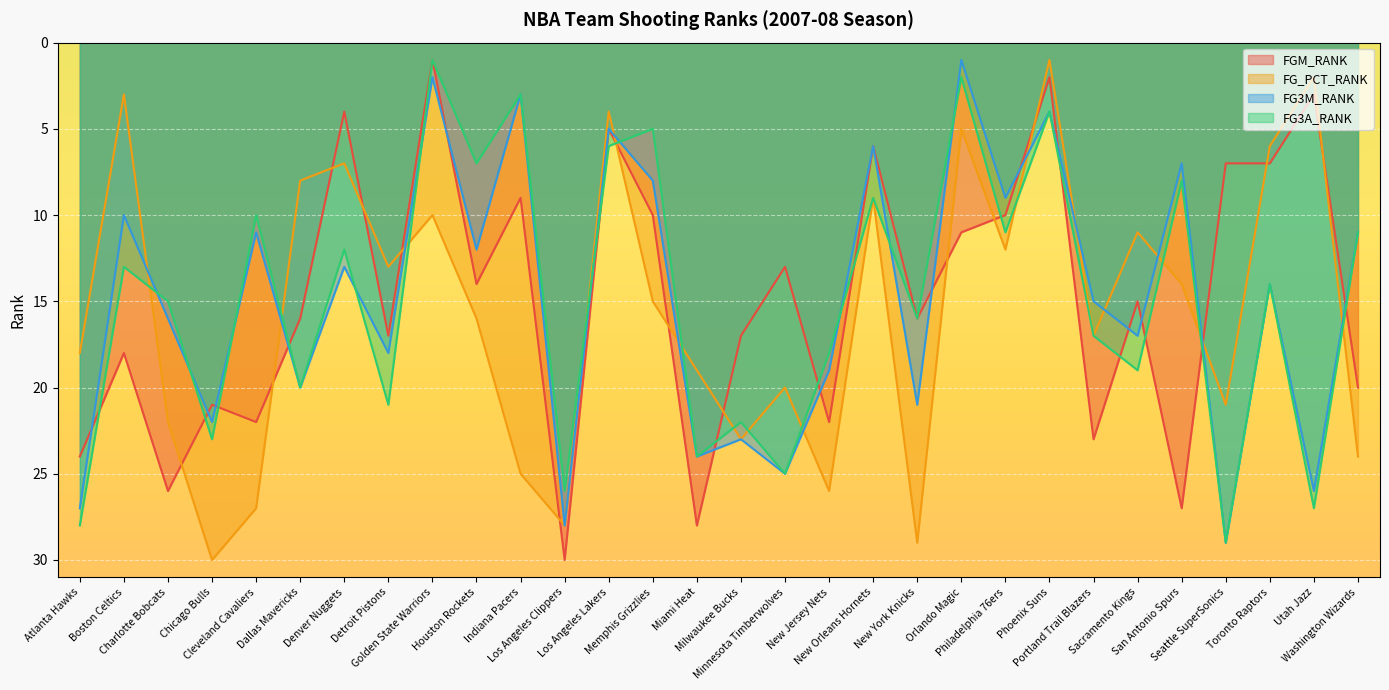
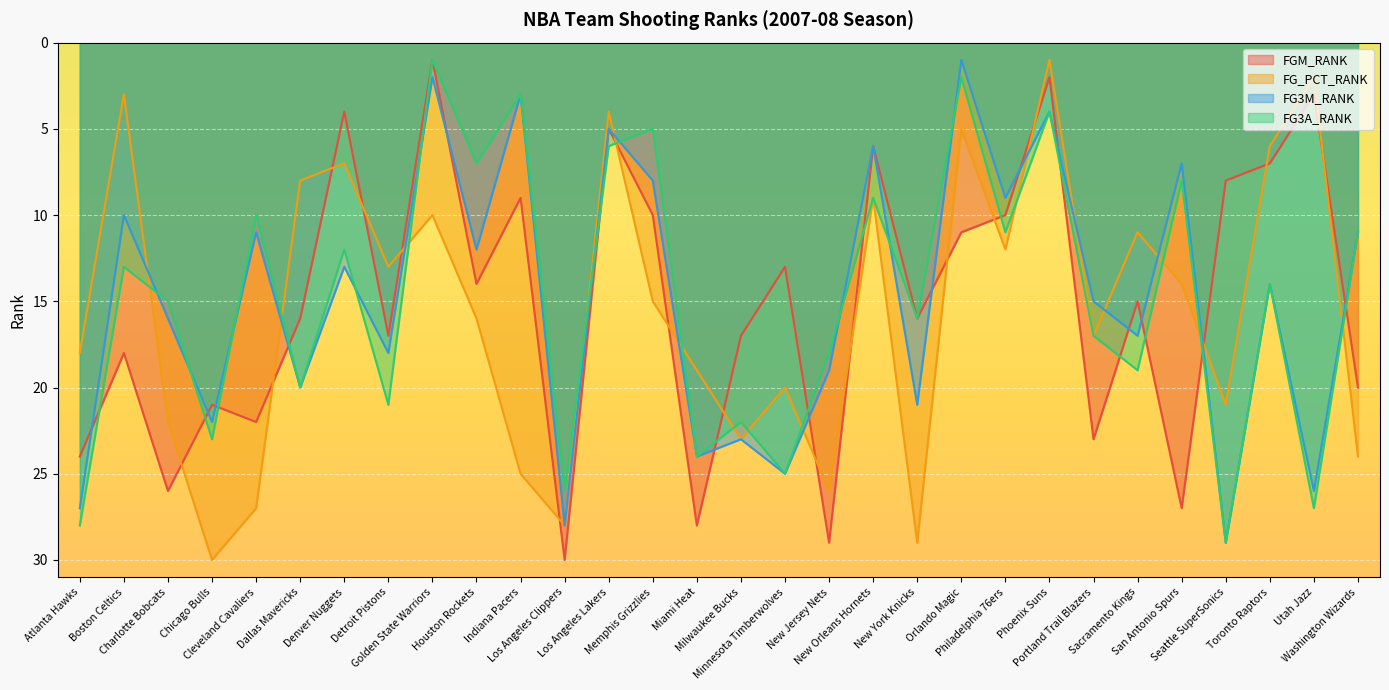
  {
    "FGM_RANK": {
      "Atlanta Hawks": 24,
      "Boston Celtics": 18,
      "Charlotte Bobcats": 26,
      "Chicago Bulls": 21,
      "Cleveland Cavaliers": 22,
      "Dallas Mavericks": 16,
      "Denver Nuggets": 4,
      "Detroit Pistons": 17,
      "Houston Rockets": 14,
      "Indiana Pacers": 9,
      "Los Angeles Clippers": 30,
      "Memphis Grizzlies": 10,
      "Miami Heat": 28,
      "Milwaukee Bucks": 17,
      "Minnesota Timberwolves": 13,
-     "New Jersey Nets": 22,
+     "New Jersey Nets": 29,
      "Orlando Magic": 11,
      "Philadelphia 76ers": 10,
      "Phoenix Suns": 2,
      "Portland Trail Blazers": 23,
      "Sacramento Kings": 15,
      "San Antonio Spurs": 27,
-     "Seattle SuperSonics": 7,
+     "Seattle SuperSonics": 8,
      "Toronto Raptors": 7,
      "Washington Wizards": 20
    },
    "FG_PCT_RANK": {
      "Atlanta Hawks": 18,
      "Boston Celtics": 3,
      "Charlotte Bobcats": 22,
      "Chicago Bulls": 30,
      "Cleveland Cavaliers": 27,
      "Dallas Mavericks": 8,
      "Denver Nuggets": 7,
      "Detroit Pistons": 13,
      "Golden State Warriors": 10,
      "Houston Rockets": 16,
      "Indiana Pacers": 25,
      "Los Angeles Lakers": 4,
      "Memphis Grizzlies": 15,
      "Miami Heat": 19,
      "Minnesota Timberwolves": 20,
      "New Jersey Nets": 26,
      "New York Knicks": 29,
      "Orlando Magic": 5,
      "Philadelphia 76ers": 12,
      "Phoenix Suns": 1,
      "Sacramento Kings": 11,
      "San Antonio Spurs": 14,
      "Seattle SuperSonics": 21,
      "Toronto Raptors": 6,
      "Washington Wizards": 24
    },
    "FG3M_RANK": {
      "Atlanta Hawks": 27,
      "Boston Celtics": 10,
      "Charlotte Bobcats": 16,
      "Chicago Bulls": 22,
      "Cleveland Cavaliers": 11,
      "Denver Nuggets": 13,
      "Detroit Pistons": 18,
      "Golden State Warriors": 2,
      "Houston Rockets": 12,
      "Memphis Grizzlies": 8,
      "New Jersey Nets": 19,
      "New York Knicks": 21,
      "Orlando Magic": 1,
      "Philadelphia 76ers": 9,
      "Portland Trail Blazers": 15,
      "Sacramento Kings": 17,
      "San Antonio Spurs": 7,
      "Utah Jazz": 26
    },
    "FG3A_RANK": {
      "Atlanta Hawks": 28,
      "Boston Celtics": 13,
      "Charlotte Bobcats": 15,
      "Chicago Bulls": 23,
      "Cleveland Cavaliers": 10,
      "Denver Nuggets": 12,
      "Detroit Pistons": 21,
      "Houston Rockets": 7,
      "Los Angeles Clippers": 26,
      "Los Angeles Lakers": 6,
      "Memphis Grizzlies": 5,
      "Milwaukee Bucks": 22,
      "New Jersey Nets": 18,
      "Orlando Magic": 2,
      "Philadelphia 76ers": 11,
      "Sacramento Kings": 19,
      "San Antonio Spurs": 8,
      "Utah Jazz": 27
    }
  }
